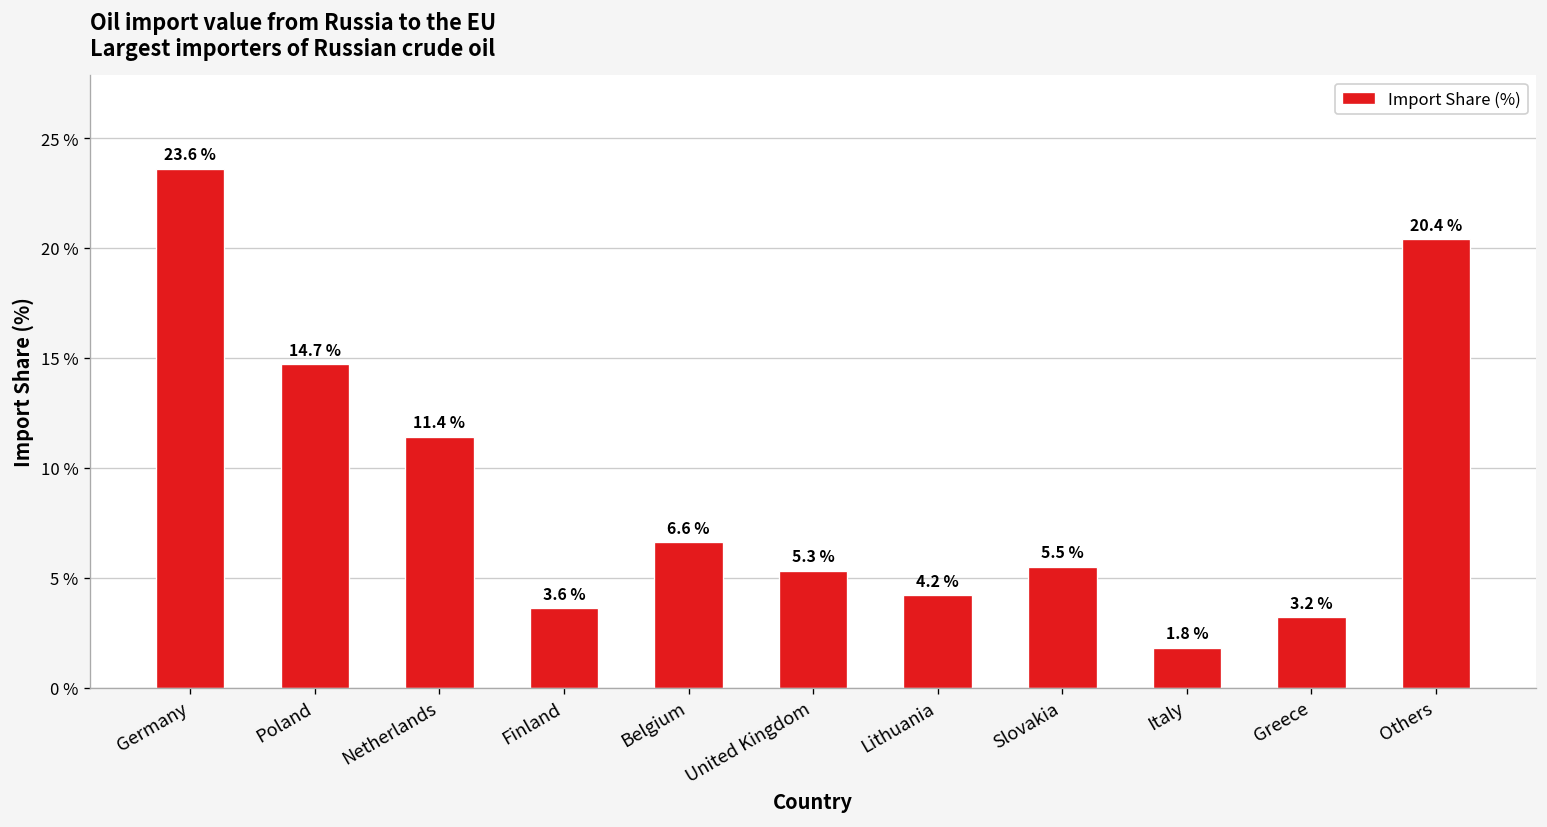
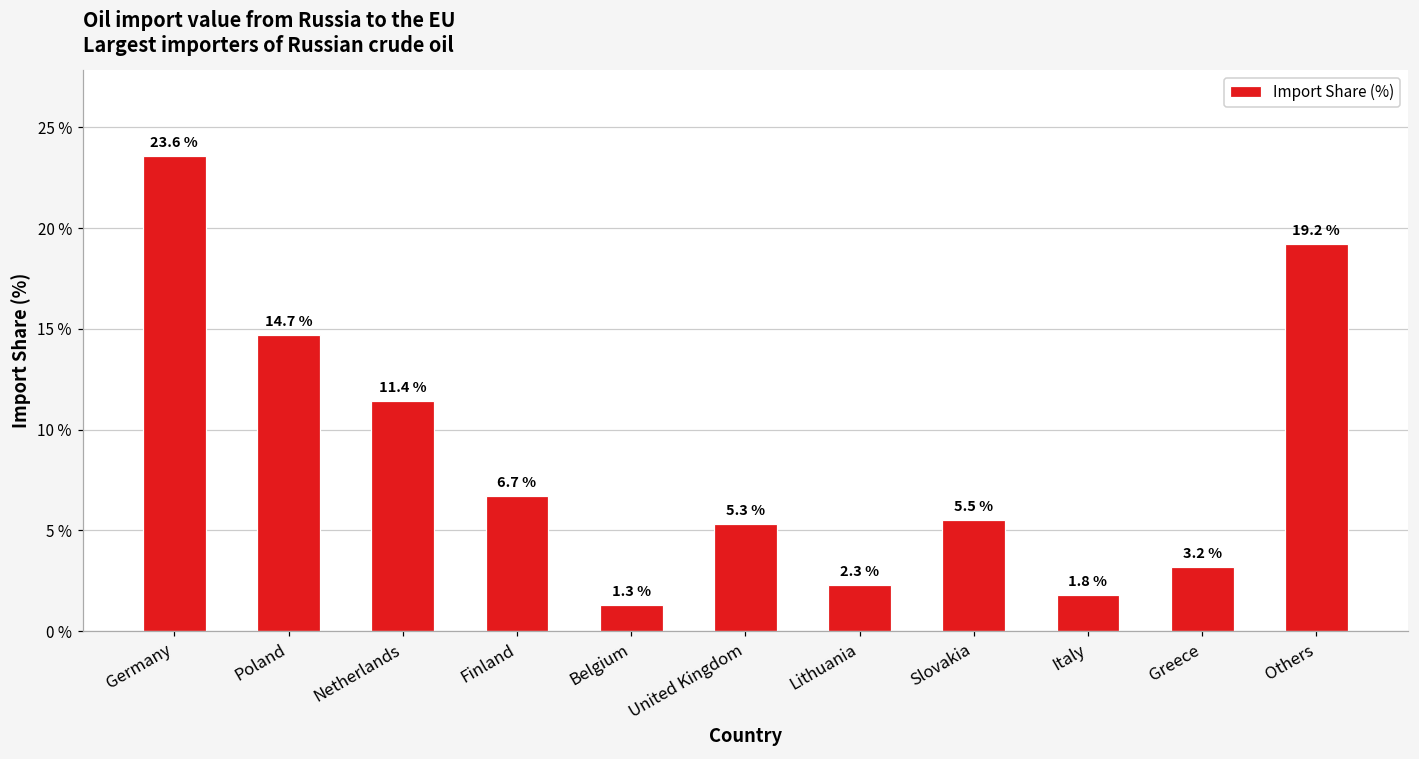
  {
    "Germany": "23.6 %",
    "Poland": "14.7 %",
    "Netherlands": "11.4 %",
-   "Finland": "3.6 %",
-   "Belgium": "6.6 %",
+   "Finland": "6.7 %",
+   "Belgium": "1.3 %",
    "United Kingdom": "5.3 %",
-   "Lithuania": "4.2 %",
+   "Lithuania": "2.3 %",
    "Slovakia": "5.5 %",
    "Italy": "1.8 %",
    "Greece": "3.2 %",
-   "Others": "20.4 %"
+   "Others": "19.2 %"
  }
